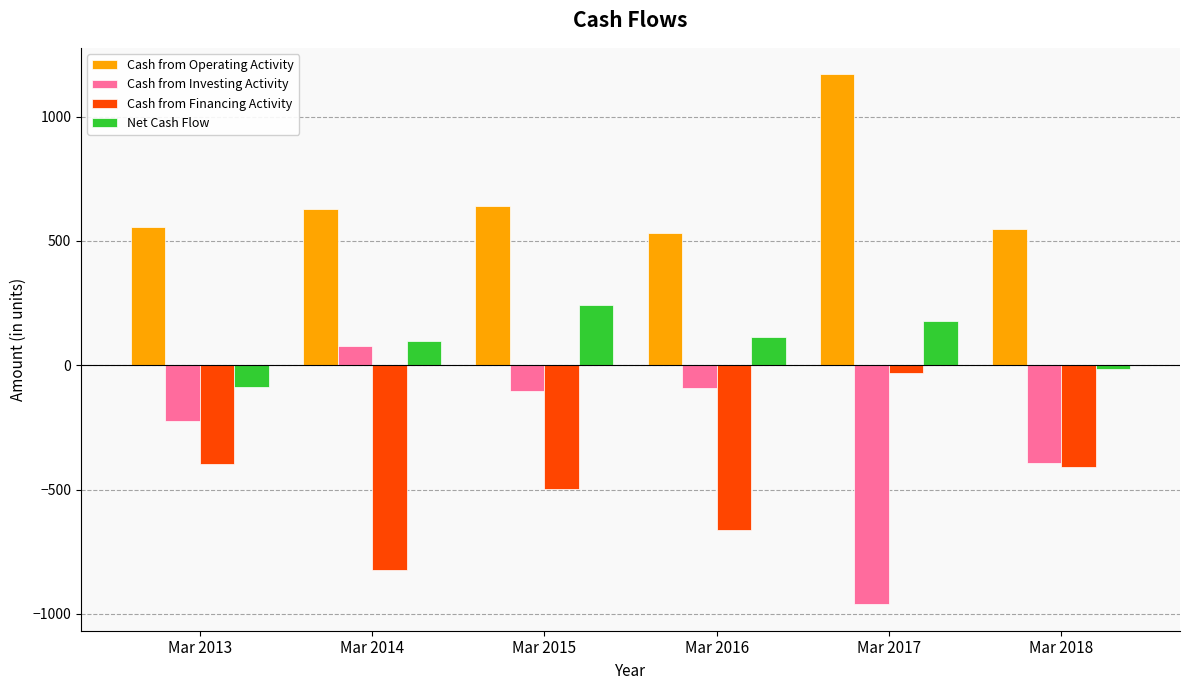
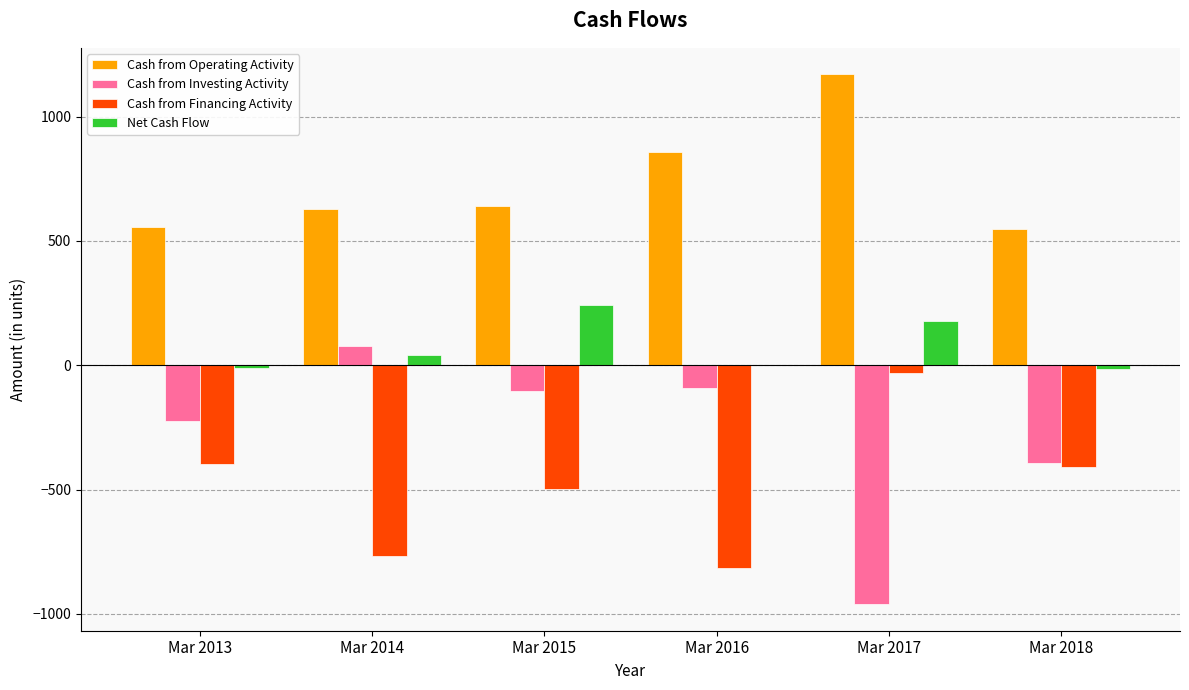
  {
    "Cash from Operating Activity": {
      "Mar 2013": 560,
      "Mar 2014": 630,
      "Mar 2015": 640,
-     "Mar 2016": 530,
+     "Mar 2016": 860,
      "Mar 2017": 1170,
      "Mar 2018": 550
    },
    "Cash from Investing Activity": {
      "Mar 2013": -220,
      "Mar 2014": 80,
      "Mar 2015": -100,
      "Mar 2016": -90,
      "Mar 2017": -960,
      "Mar 2018": -390
    },
    "Cash from Financing Activity": {
      "Mar 2013": -400,
-     "Mar 2014": -820,
+     "Mar 2014": -770,
      "Mar 2015": -500,
-     "Mar 2016": -660,
+     "Mar 2016": -820,
      "Mar 2017": -30,
      "Mar 2018": -410
    },
    "Net Cash Flow": {
-     "Mar 2013": -90,
-     "Mar 2014": 100,
+     "Mar 2013": -10,
+     "Mar 2014": 40,
      "Mar 2015": 240,
-     "Mar 2016": 110,
+     "Mar 2016": 0,
      "Mar 2017": 180,
      "Mar 2018": -20
    }
  }
